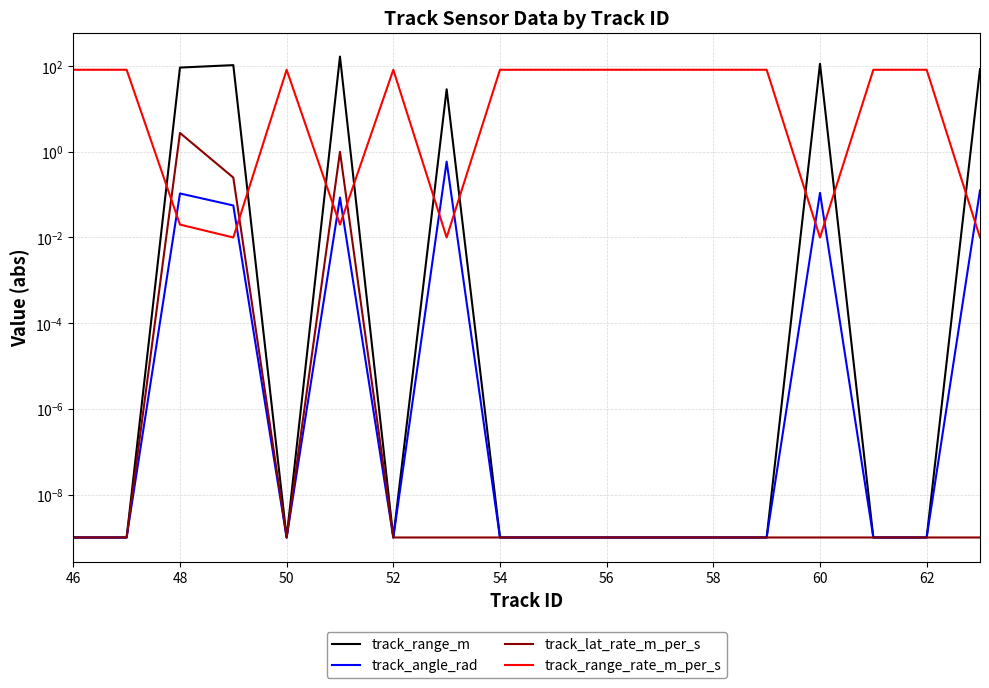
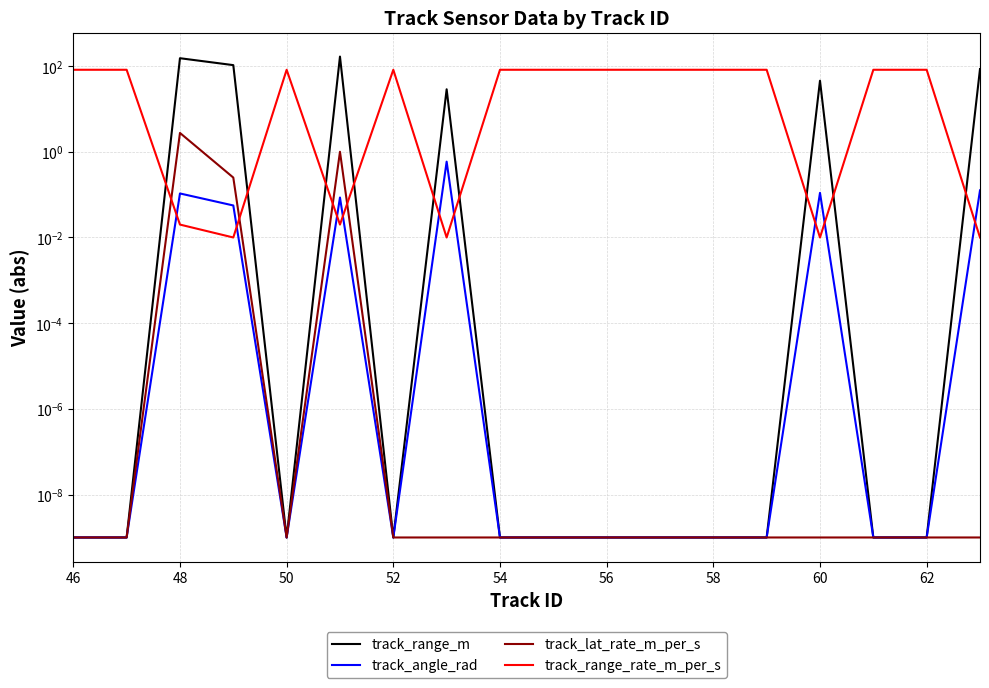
  {
    "track_range_m": {
-     "48": 90,
-     "60": 110
+     "48": 150,
+     "60": 50
    },
    "track_angle_rad": {
      "48": 0.11,
      "60": 0.11
    },
    "track_lat_rate_m_per_s": {
      "48": 3,
      "60": 0.0000000010
    },
    "track_range_rate_m_per_s": {
      "46": 80,
      "48": 0.02,
      "50": 80,
      "52": 80,
      "54": 80,
      "56": 80,
      "58": 80,
      "60": 0.010,
      "62": 80
    }
  }
